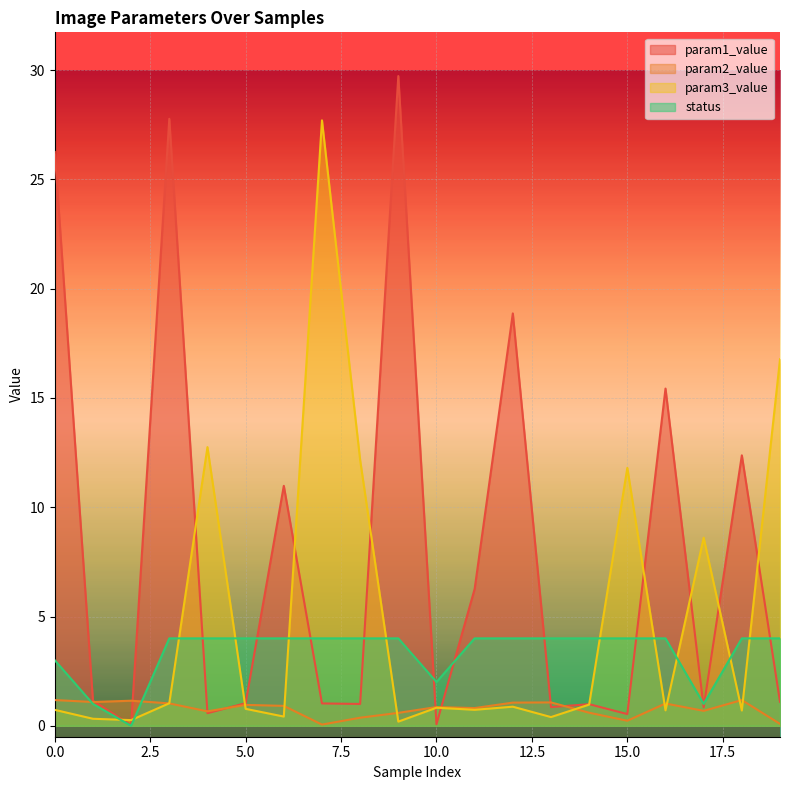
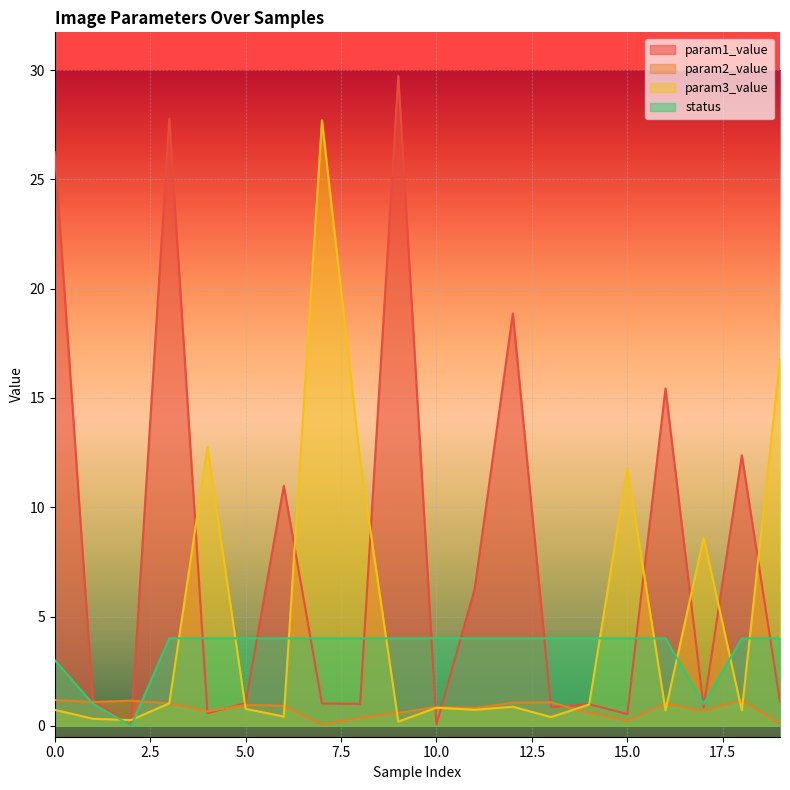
  {
    "status": {
      "0.0": 3,
      "5.0": 4,
-     "10.0": 2,
+     "10.0": 4,
      "15.0": 4
    }
  }
